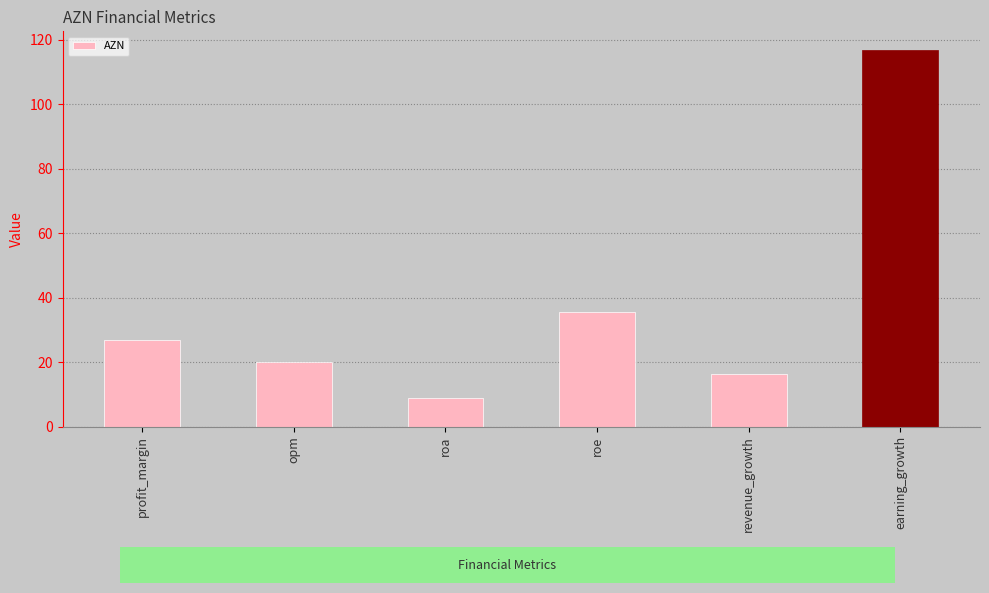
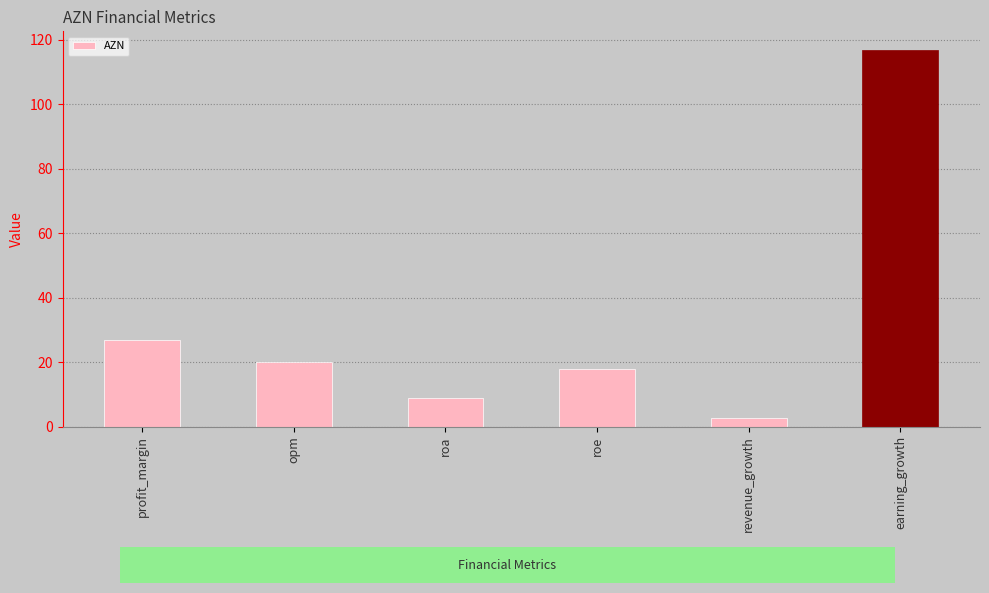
  {
    "profit_margin": 27,
    "opm": 20,
    "roa": 9,
-   "roe": 35,
-   "revenue_growth": 16,
+   "roe": 18,
+   "revenue_growth": 3,
    "earning_growth": 117
  }
